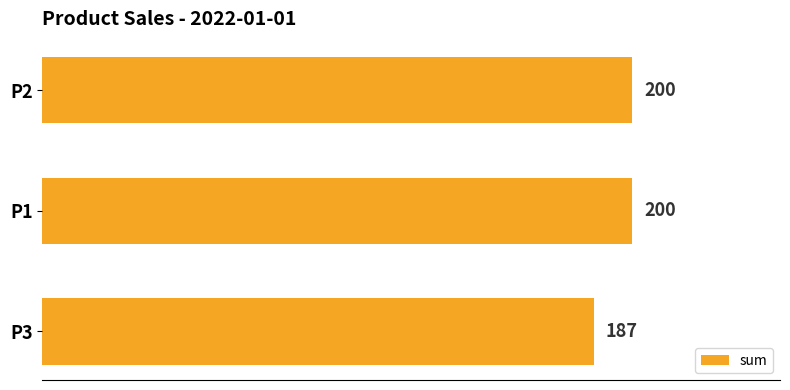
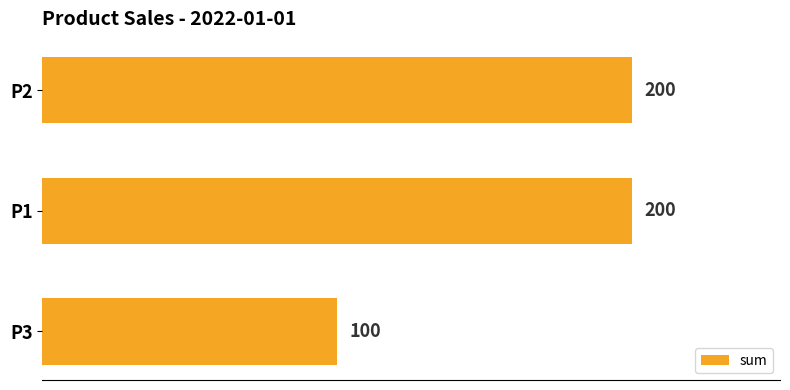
  {
    "P2": 200,
    "P1": 200,
-   "P3": 187
+   "P3": 100
  }
